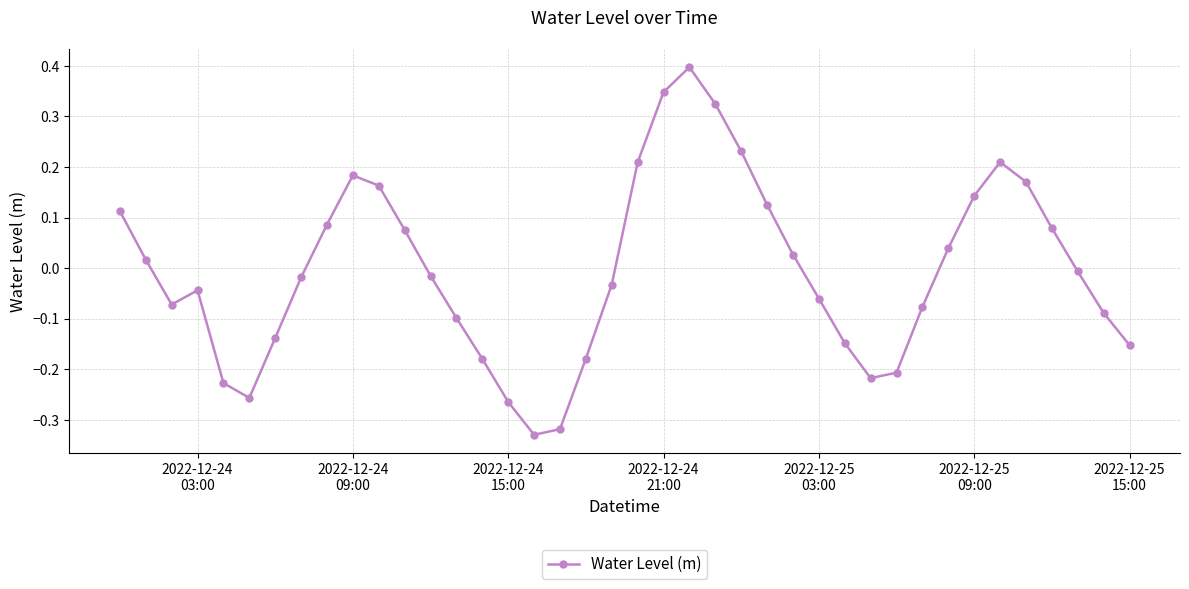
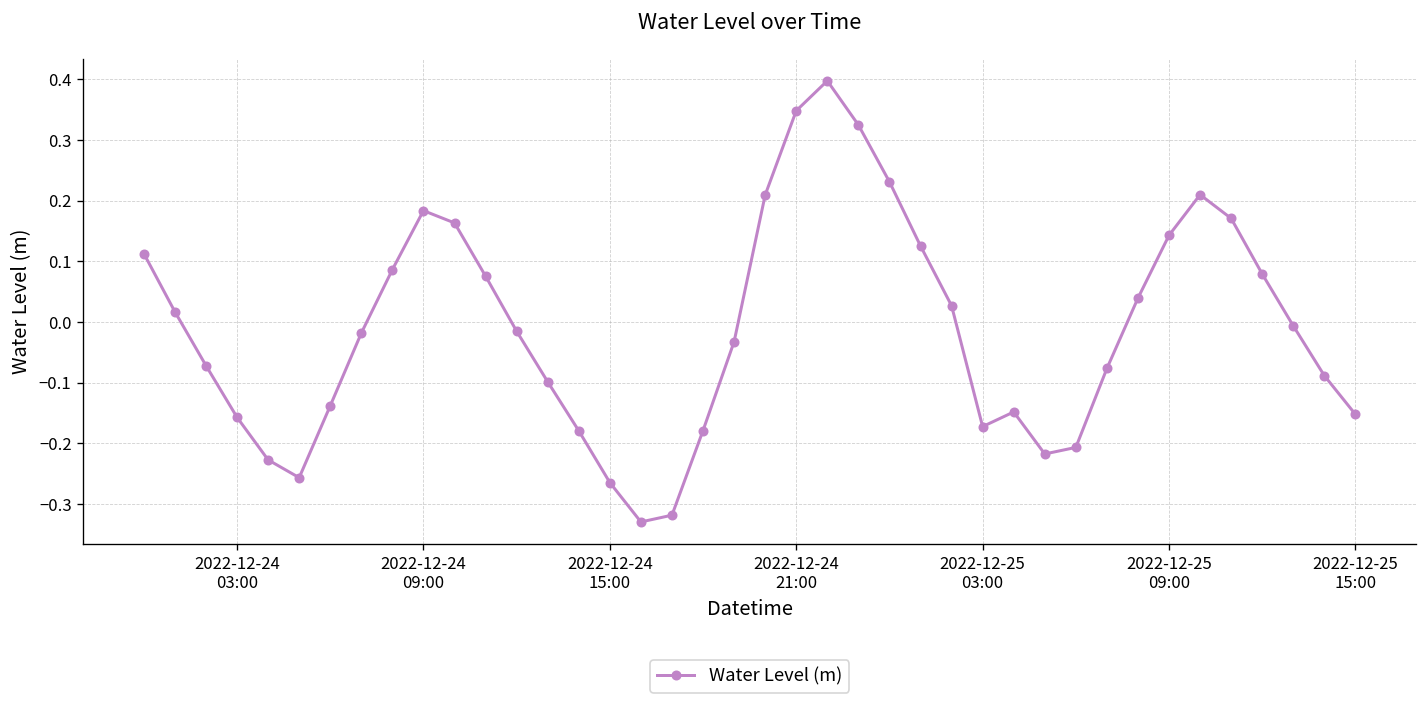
  {
-   "2022-12-24 03:00": -0.04,
+   "2022-12-24 03:00": -0.16,
    "2022-12-24 09:00": 0.18,
    "2022-12-24 15:00": -0.26,
    "2022-12-24 21:00": 0.35,
-   "2022-12-25 03:00": -0.06,
+   "2022-12-25 03:00": -0.17,
    "2022-12-25 09:00": 0.14,
    "2022-12-25 15:00": -0.15
  }
